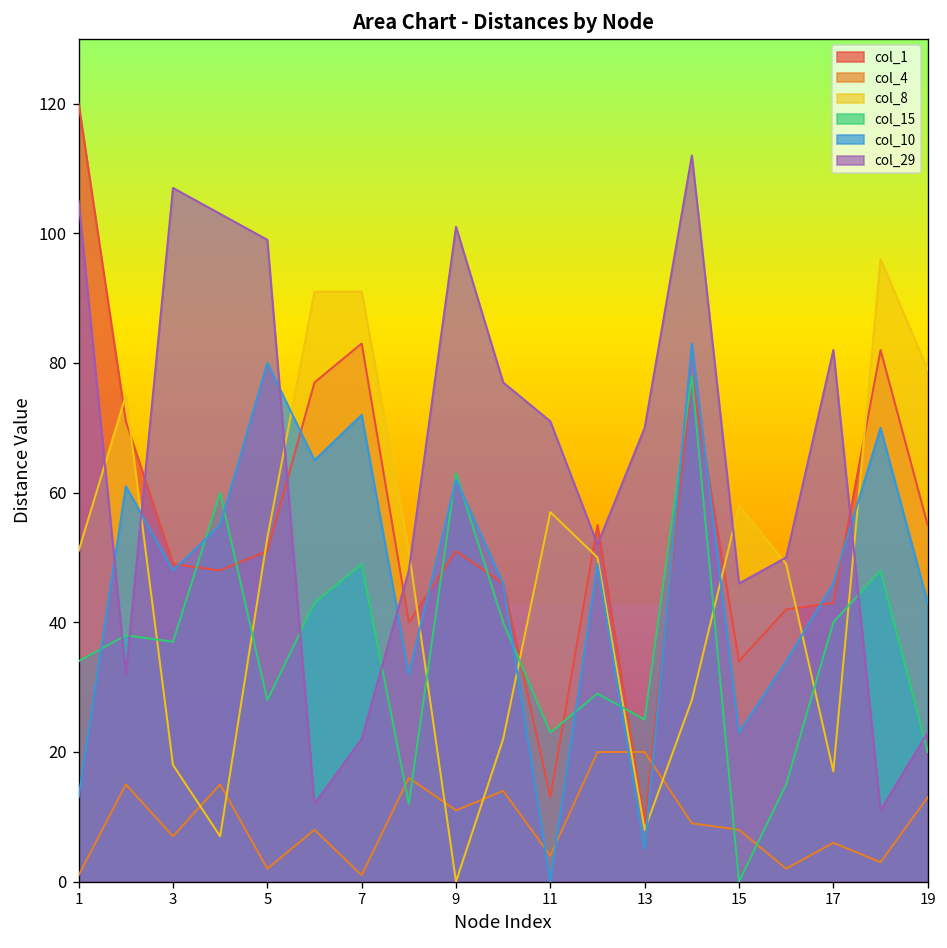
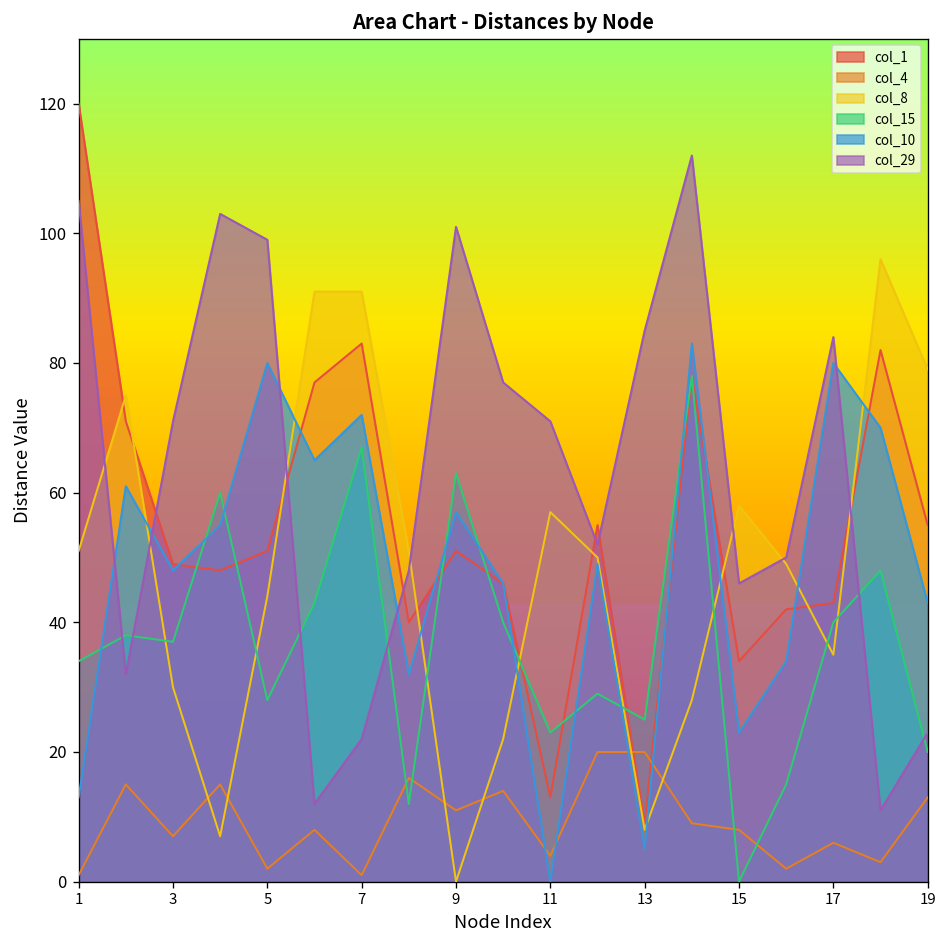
  {
    "col_8": {
      "1": 51,
-     "3": 18,
-     "5": 53,
+     "3": 30,
+     "5": 44,
      "7": 91,
      "11": 57,
      "15": 58,
-     "17": 17,
+     "17": 35,
      "19": 79
    },
    "col_15": {
      "1": 34,
      "3": 37,
      "5": 28,
-     "7": 49,
+     "7": 67,
      "9": 63,
      "11": 23,
      "13": 25,
      "17": 40,
      "19": 20
    },
    "col_10": {
      "1": 13,
      "3": 48,
      "5": 80,
      "7": 72,
-     "9": 62,
+     "9": 57,
      "15": 23,
-     "17": 46,
+     "17": 80,
      "19": 43
    },
    "col_29": {
      "1": 105,
-     "3": 107,
+     "3": 71,
      "5": 99,
      "7": 22,
      "9": 101,
      "11": 71,
-     "13": 70,
+     "13": 85,
      "15": 46,
-     "17": 82,
+     "17": 84,
      "19": 23
    }
  }
